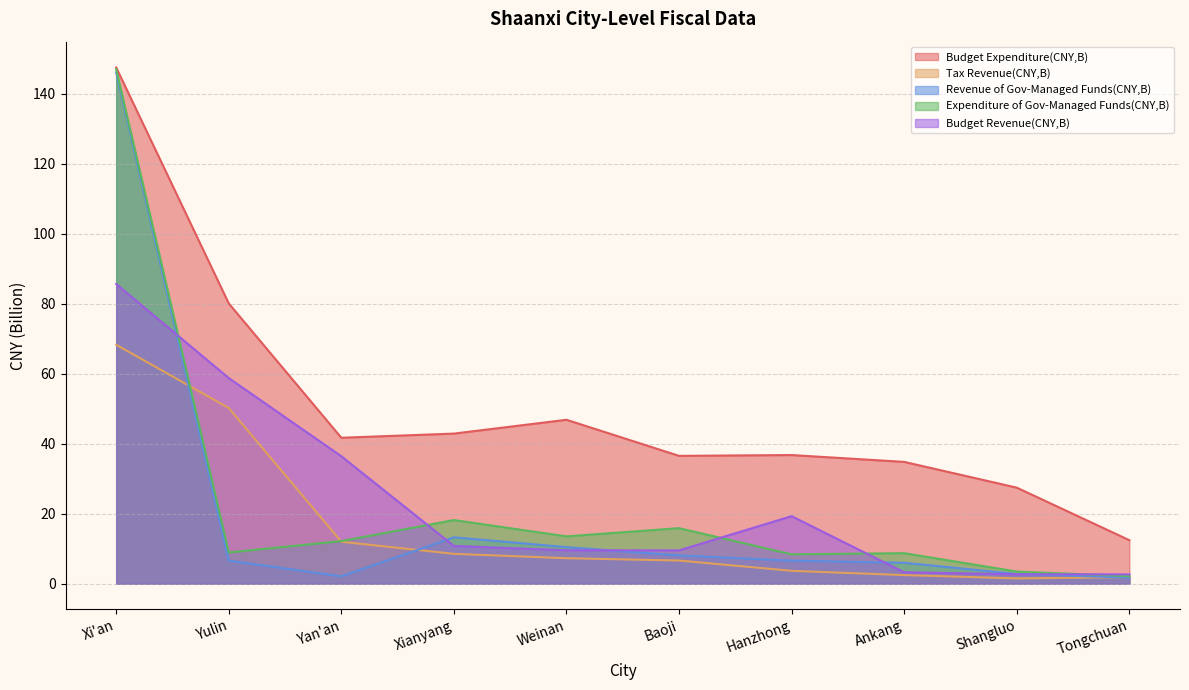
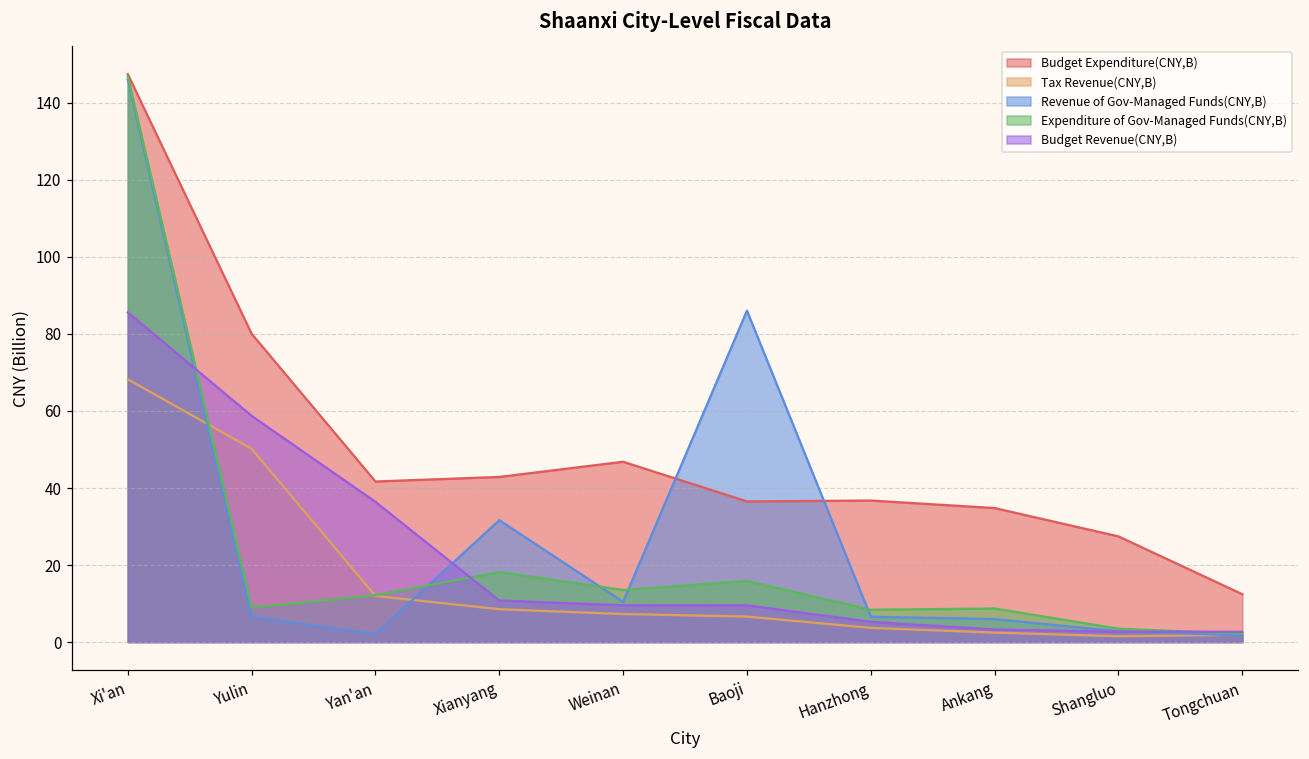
  {
    "Revenue of Gov-Managed Funds(CNY,B)": {
      "Xi'an": 146,
      "Yulin": 7,
      "Yan'an": 2,
-     "Xianyang": 13,
+     "Xianyang": 32,
      "Weinan": 10,
-     "Baoji": 8,
+     "Baoji": 86,
      "Hanzhong": 7,
      "Ankang": 6
    },
    "Expenditure of Gov-Managed Funds(CNY,B)": {
      "Yulin": 9,
      "Xianyang": 18,
      "Weinan": 14,
      "Baoji": 16,
      "Hanzhong": 8,
      "Ankang": 9
    },
    "Budget Revenue(CNY,B)": {
      "Xi'an": 86,
      "Yulin": 59,
      "Yan'an": 36,
      "Xianyang": 11,
      "Weinan": 10,
      "Baoji": 10,
-     "Hanzhong": 19,
+     "Hanzhong": 5,
      "Ankang": 3
    }
  }
